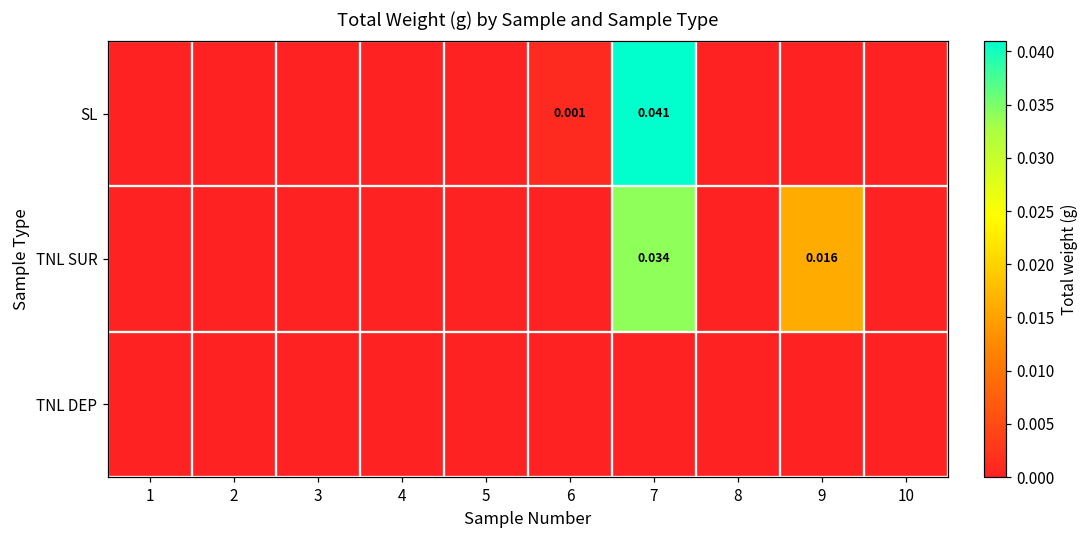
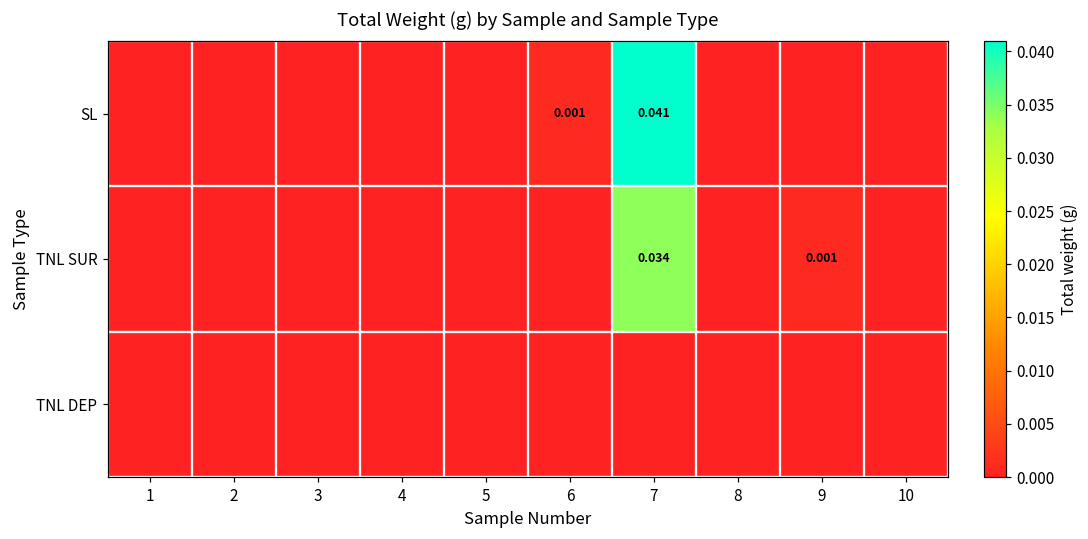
  {
    "SL": {
      "6": 0.001,
      "7": 0.041
    },
    "TNL SUR": {
      "7": 0.034,
-     "9": 0.016
+     "9": 0.001
    }
  }
